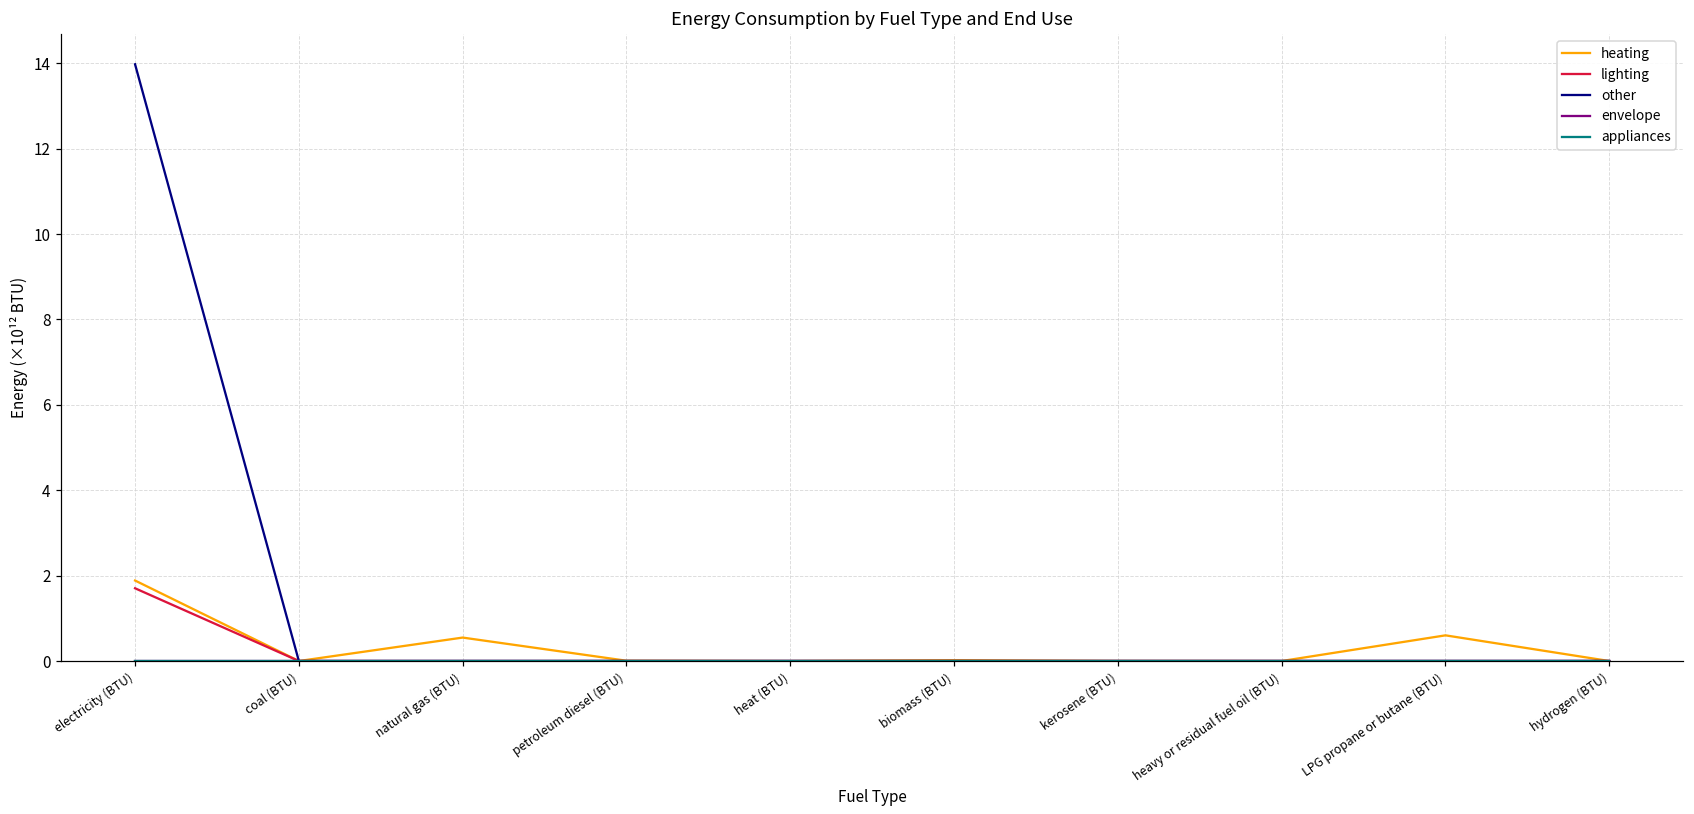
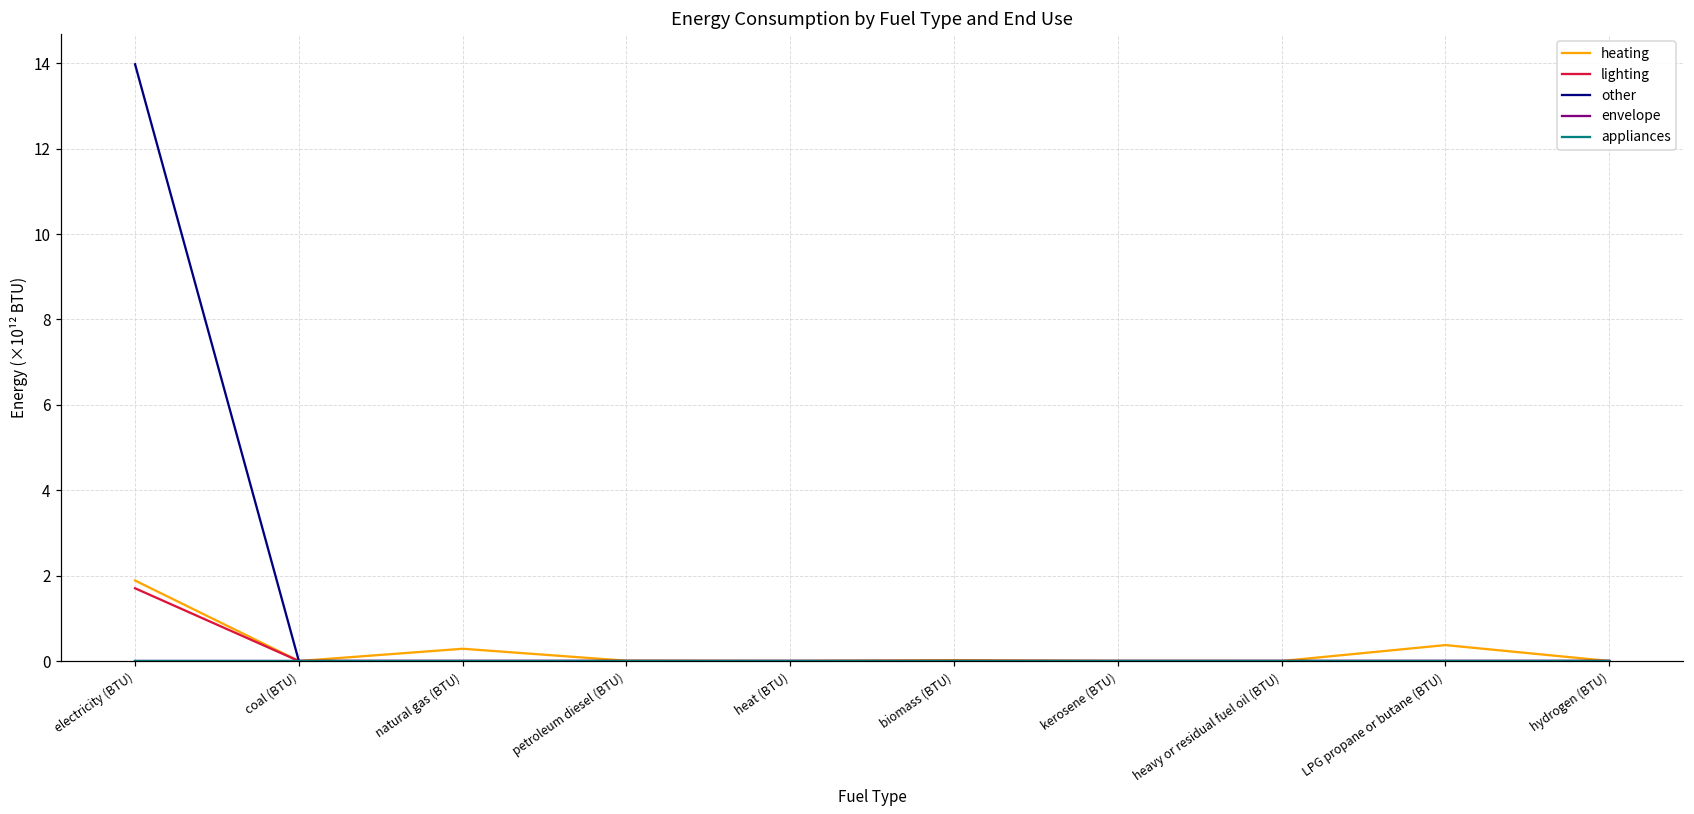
  {
    "heating": {
      "electricity (BTU)": 1.9,
-     "natural gas (BTU)": 0.5,
-     "LPG propane or butane (BTU)": 0.6
+     "natural gas (BTU)": 0.3,
+     "LPG propane or butane (BTU)": 0.4
    },
    "lighting": {
      "electricity (BTU)": 1.7
    },
    "other": {
      "electricity (BTU)": 14.0
    },
    "appliances": {
      "electricity (BTU)": 0.0
    }
  }
